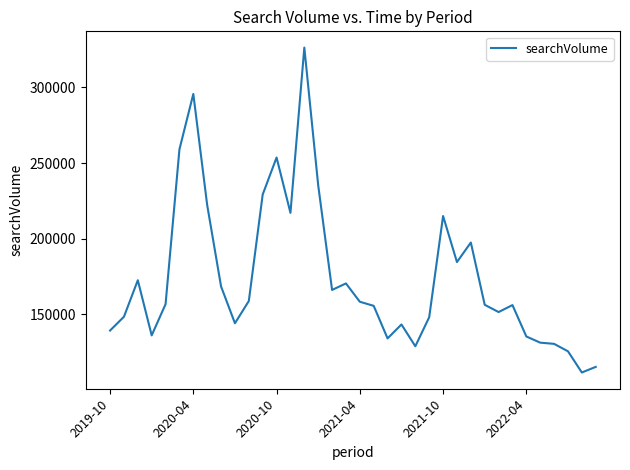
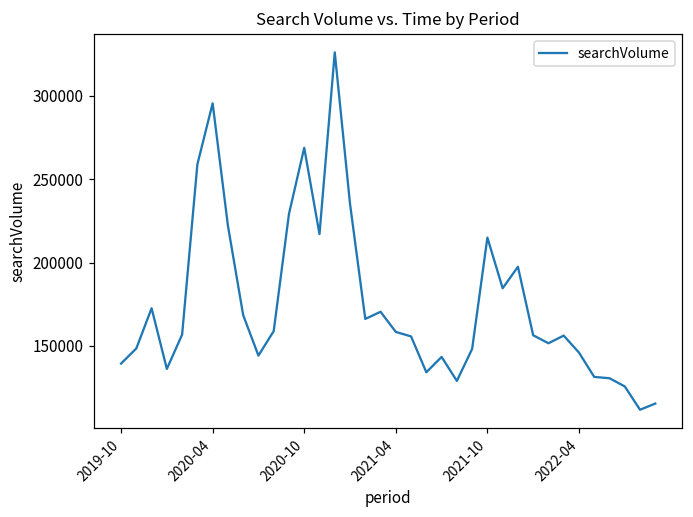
  {
    "2019-10": 139000,
    "2020-04": 296000,
-   "2020-10": 254000,
+   "2020-10": 269000,
    "2021-04": 158000,
    "2021-10": 215000,
-   "2022-04": 135000
+   "2022-04": 146000
  }
